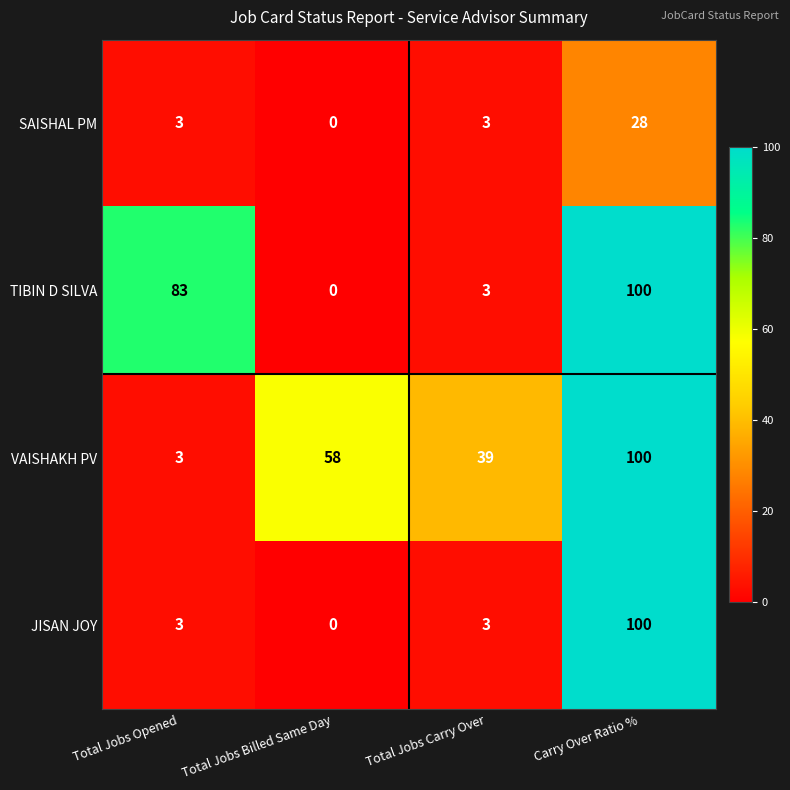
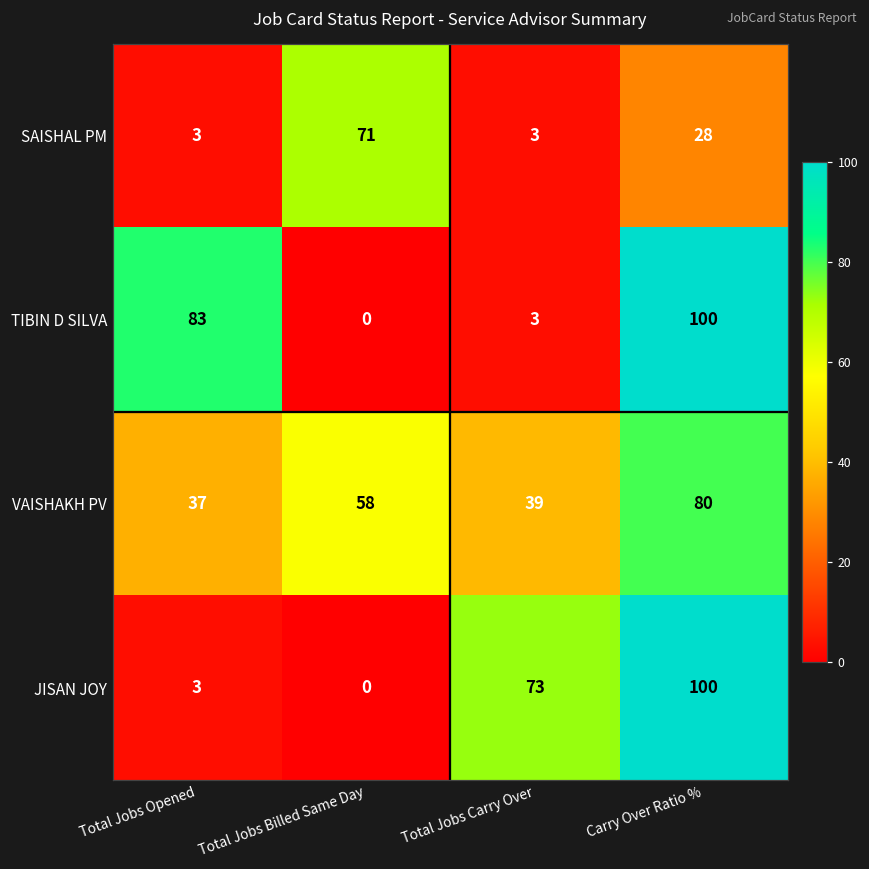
  {
    "SAISHAL PM": {
      "Total Jobs Opened": 3,
-     "Total Jobs Billed Same Day": 0,
+     "Total Jobs Billed Same Day": 71,
      "Total Jobs Carry Over": 3,
      "Carry Over Ratio %": 28
    },
    "TIBIN D SILVA": {
      "Total Jobs Opened": 83,
      "Total Jobs Billed Same Day": 0,
      "Total Jobs Carry Over": 3,
      "Carry Over Ratio %": 100
    },
    "VAISHAKH PV": {
-     "Total Jobs Opened": 3,
+     "Total Jobs Opened": 37,
      "Total Jobs Billed Same Day": 58,
      "Total Jobs Carry Over": 39,
-     "Carry Over Ratio %": 100
+     "Carry Over Ratio %": 80
    },
    "JISAN JOY": {
      "Total Jobs Opened": 3,
      "Total Jobs Billed Same Day": 0,
-     "Total Jobs Carry Over": 3,
+     "Total Jobs Carry Over": 73,
      "Carry Over Ratio %": 100
    }
  }
